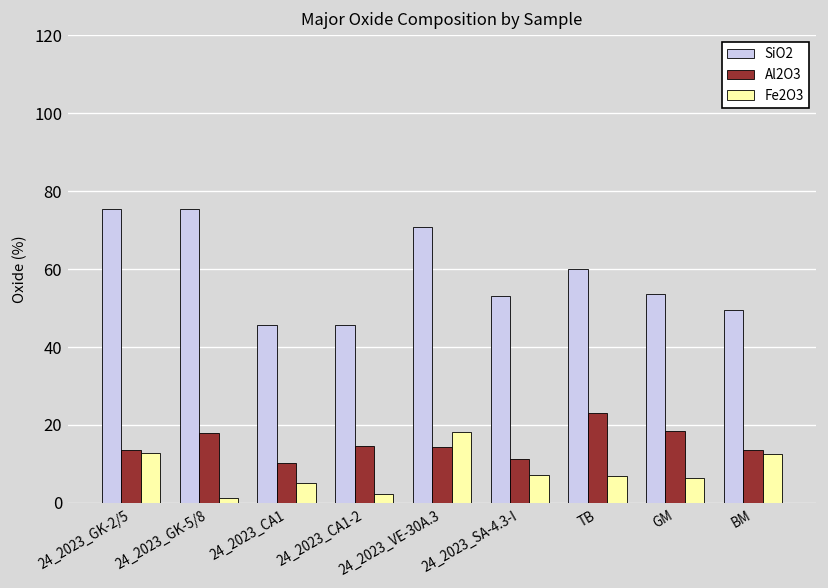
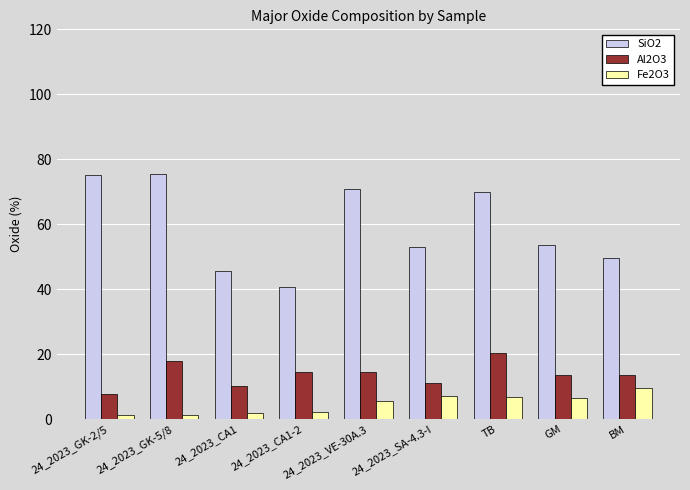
  {
    "SiO2": {
      "24_2023_GK-2/5": 75,
      "24_2023_GK-5/8": 75,
      "24_2023_CA1": 46,
-     "24_2023_CA1-2": 46,
+     "24_2023_CA1-2": 41,
      "24_2023_VE-30A.3": 71,
      "24_2023_SA-4.3-I": 53,
-     "TB": 60,
+     "TB": 70,
      "GM": 54,
      "BM": 50
    },
    "Al2O3": {
-     "24_2023_GK-2/5": 14,
+     "24_2023_GK-2/5": 8,
      "24_2023_GK-5/8": 18,
      "24_2023_CA1": 10,
      "24_2023_CA1-2": 15,
      "24_2023_VE-30A.3": 14,
      "24_2023_SA-4.3-I": 11,
-     "TB": 23,
-     "GM": 19,
+     "TB": 20,
+     "GM": 14,
      "BM": 14
    },
    "Fe2O3": {
-     "24_2023_GK-2/5": 13,
+     "24_2023_GK-2/5": 1,
      "24_2023_GK-5/8": 1,
-     "24_2023_CA1": 5,
+     "24_2023_CA1": 2,
      "24_2023_CA1-2": 2,
-     "24_2023_VE-30A.3": 18,
+     "24_2023_VE-30A.3": 6,
      "24_2023_SA-4.3-I": 7,
      "TB": 7,
      "GM": 7,
-     "BM": 12
+     "BM": 10
    }
  }
